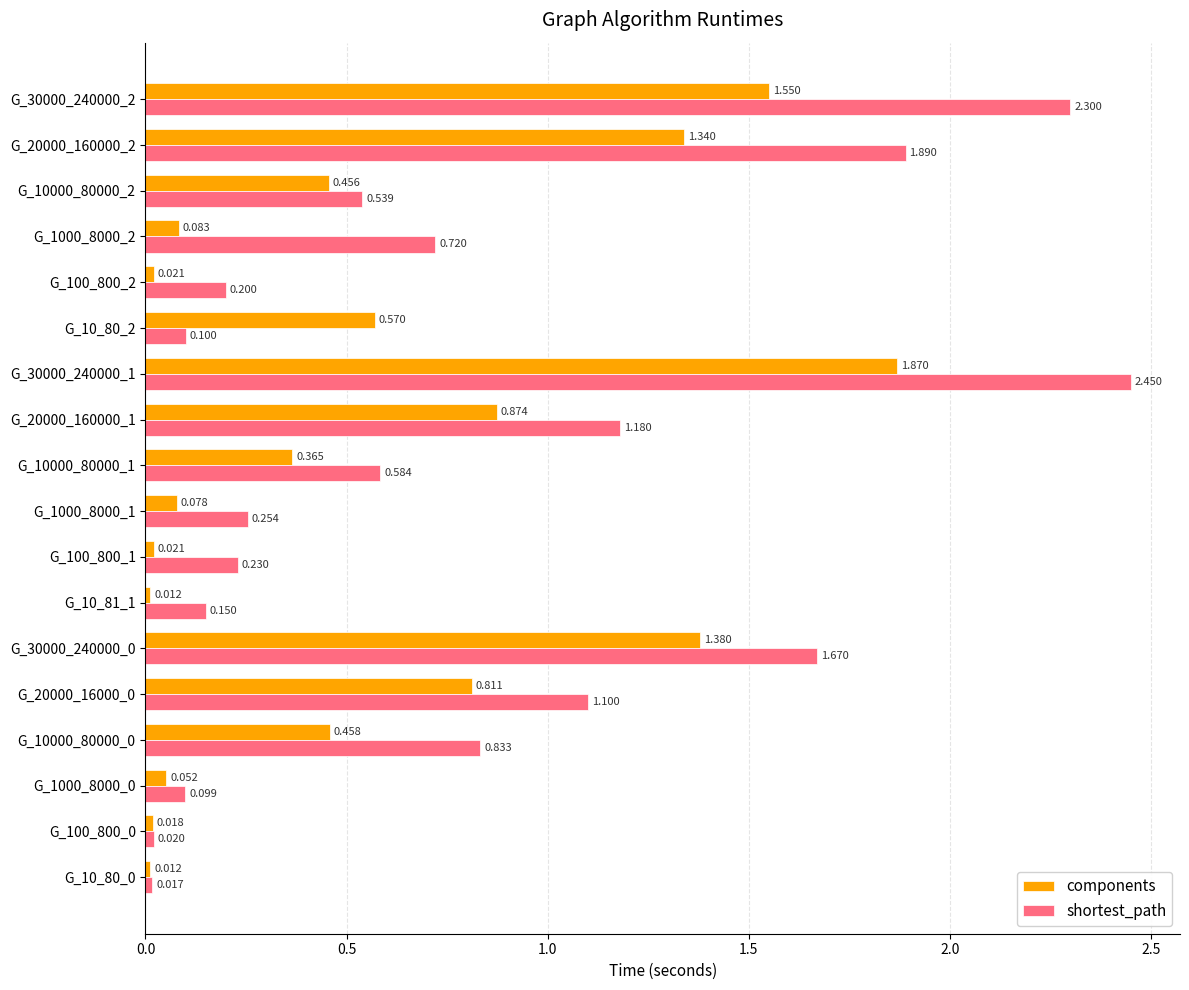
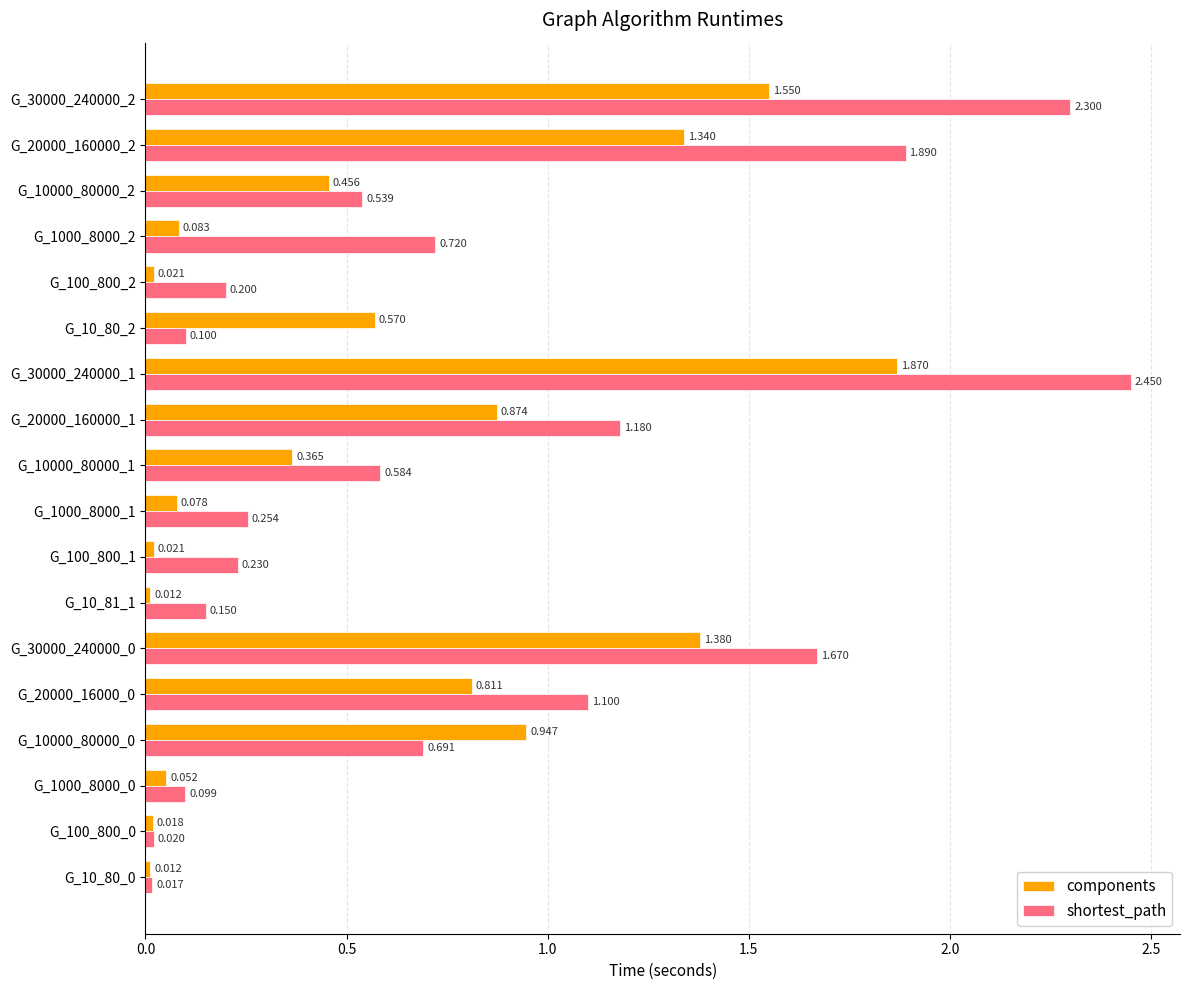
  {
    "components": {
      "G_30000_240000_2": 1.550,
      "G_20000_160000_2": 1.340,
      "G_10000_80000_2": 0.456,
      "G_1000_8000_2": 0.083,
      "G_100_800_2": 0.021,
      "G_10_80_2": 0.570,
      "G_30000_240000_1": 1.870,
      "G_20000_160000_1": 0.874,
      "G_10000_80000_1": 0.365,
      "G_1000_8000_1": 0.078,
      "G_100_800_1": 0.021,
      "G_10_81_1": 0.012,
      "G_30000_240000_0": 1.380,
      "G_20000_16000_0": 0.811,
-     "G_10000_80000_0": 0.458,
+     "G_10000_80000_0": 0.947,
      "G_1000_8000_0": 0.052,
      "G_100_800_0": 0.018,
      "G_10_80_0": 0.012
    },
    "shortest_path": {
      "G_30000_240000_2": 2.300,
      "G_20000_160000_2": 1.890,
      "G_10000_80000_2": 0.539,
      "G_1000_8000_2": 0.720,
      "G_100_800_2": 0.200,
      "G_10_80_2": 0.100,
      "G_30000_240000_1": 2.450,
      "G_20000_160000_1": 1.180,
      "G_10000_80000_1": 0.584,
      "G_1000_8000_1": 0.254,
      "G_100_800_1": 0.230,
      "G_10_81_1": 0.150,
      "G_30000_240000_0": 1.670,
      "G_20000_16000_0": 1.100,
-     "G_10000_80000_0": 0.833,
+     "G_10000_80000_0": 0.691,
      "G_1000_8000_0": 0.099,
      "G_100_800_0": 0.020,
      "G_10_80_0": 0.017
    }
  }
